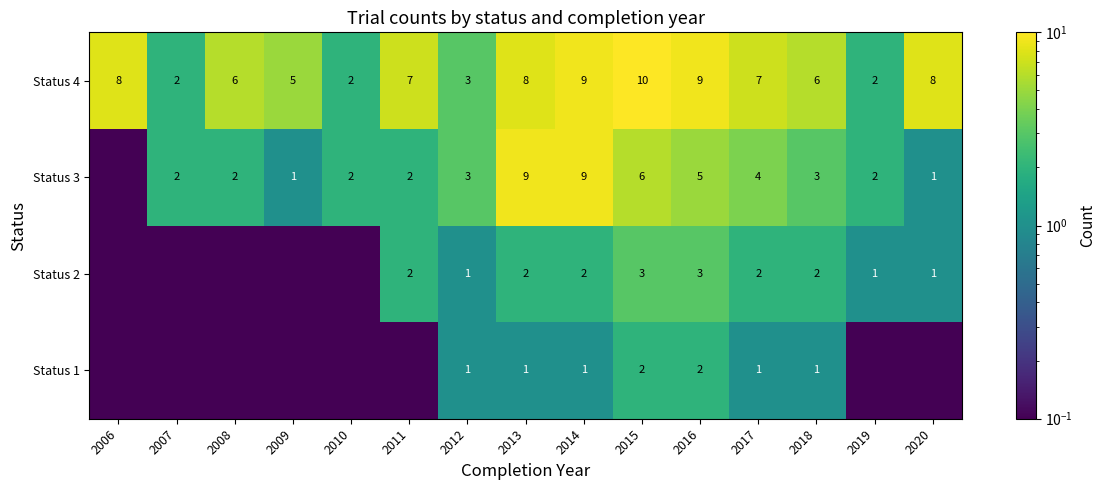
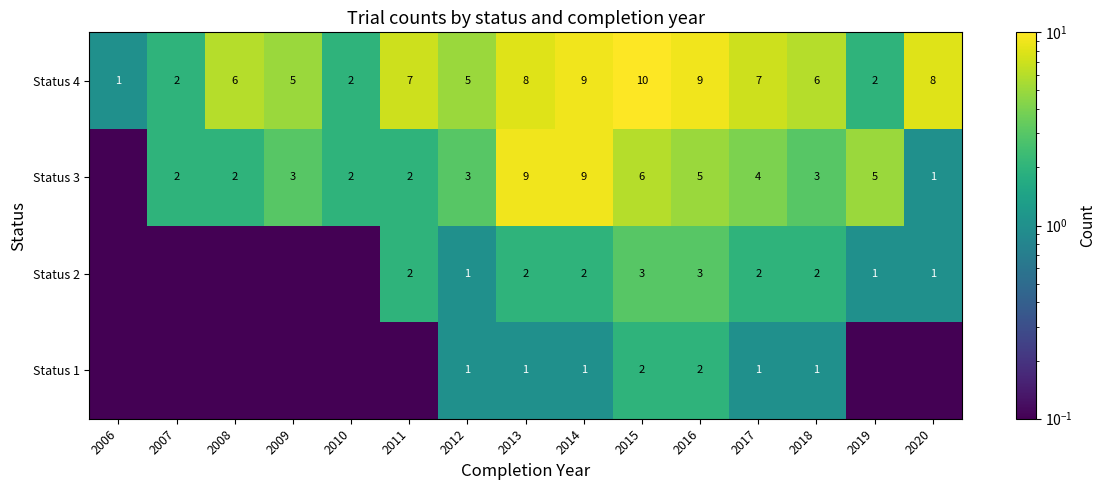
  {
    "Status 4": {
-     "2006": 8,
+     "2006": 1,
      "2007": 2,
      "2008": 6,
      "2009": 5,
      "2010": 2,
      "2011": 7,
-     "2012": 3,
+     "2012": 5,
      "2013": 8,
      "2014": 9,
      "2015": 10,
      "2016": 9,
      "2017": 7,
      "2018": 6,
      "2019": 2,
      "2020": 8
    },
    "Status 3": {
      "2007": 2,
      "2008": 2,
-     "2009": 1,
+     "2009": 3,
      "2010": 2,
      "2011": 2,
      "2012": 3,
      "2013": 9,
      "2014": 9,
      "2015": 6,
      "2016": 5,
      "2017": 4,
      "2018": 3,
-     "2019": 2,
+     "2019": 5,
      "2020": 1
    },
    "Status 2": {
      "2011": 2,
      "2012": 1,
      "2013": 2,
      "2014": 2,
      "2015": 3,
      "2016": 3,
      "2017": 2,
      "2018": 2,
      "2019": 1,
      "2020": 1
    },
    "Status 1": {
      "2012": 1,
      "2013": 1,
      "2014": 1,
      "2015": 2,
      "2016": 2,
      "2017": 1,
      "2018": 1
    }
  }
